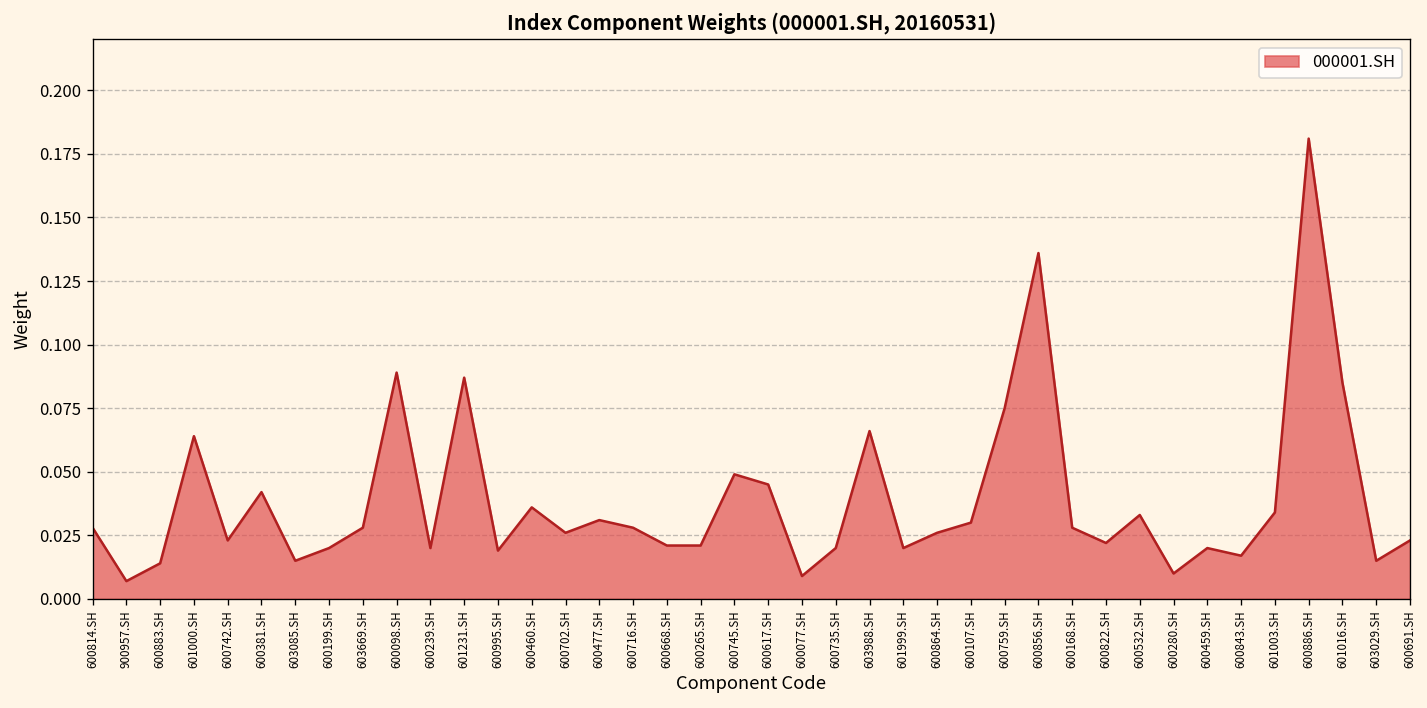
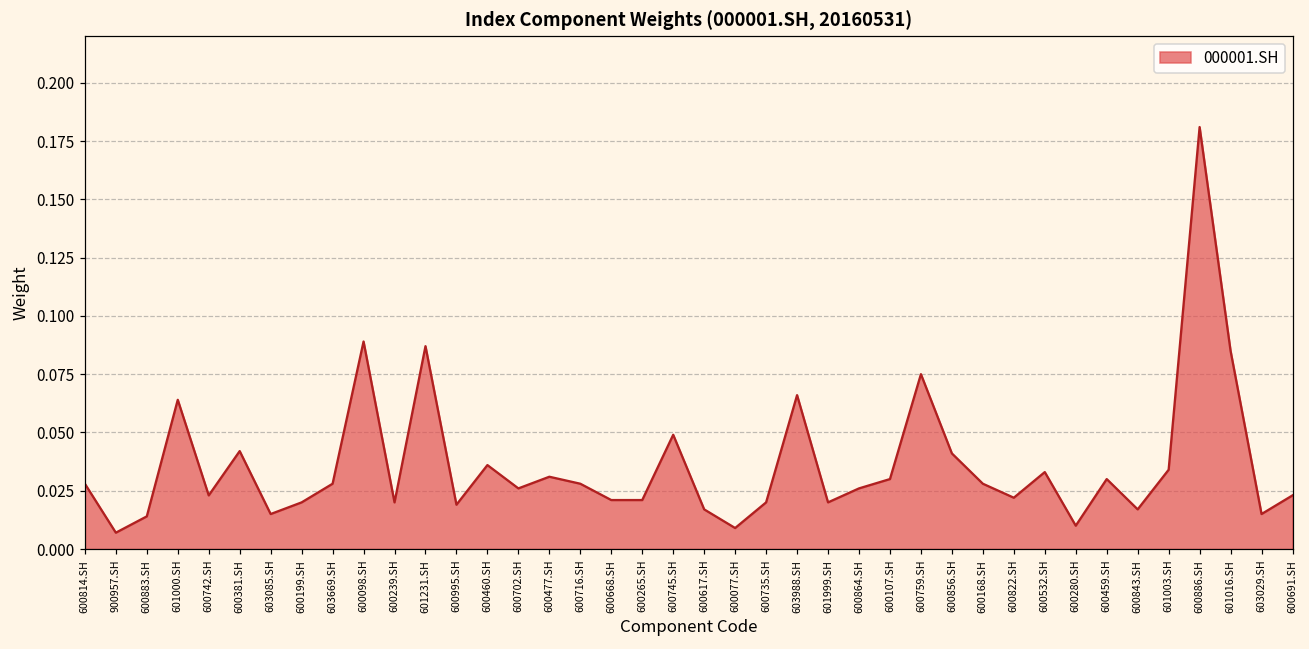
  {
    "600814.SH": 0.028,
    "900957.SH": 0.007,
    "600883.SH": 0.014,
    "601000.SH": 0.064,
    "600742.SH": 0.023,
    "600381.SH": 0.042,
    "603085.SH": 0.015,
    "600199.SH": 0.020,
    "603669.SH": 0.028,
    "600098.SH": 0.089,
    "600239.SH": 0.020,
    "601231.SH": 0.087,
    "600995.SH": 0.019,
    "600460.SH": 0.036,
    "600702.SH": 0.026,
    "600477.SH": 0.031,
    "600716.SH": 0.028,
    "600668.SH": 0.021,
    "600265.SH": 0.021,
    "600745.SH": 0.049,
-   "600617.SH": 0.045,
+   "600617.SH": 0.017,
    "600077.SH": 0.009,
    "600735.SH": 0.020,
    "603988.SH": 0.066,
    "601999.SH": 0.020,
    "600864.SH": 0.026,
    "600107.SH": 0.030,
    "600759.SH": 0.075,
-   "600856.SH": 0.136,
+   "600856.SH": 0.041,
    "600168.SH": 0.028,
    "600822.SH": 0.022,
    "600532.SH": 0.033,
    "600280.SH": 0.010,
-   "600459.SH": 0.02,
+   "600459.SH": 0.03,
    "600843.SH": 0.017,
    "601003.SH": 0.034,
    "600886.SH": 0.181,
    "601016.SH": 0.085,
    "603029.SH": 0.015,
    "600691.SH": 0.023
  }
